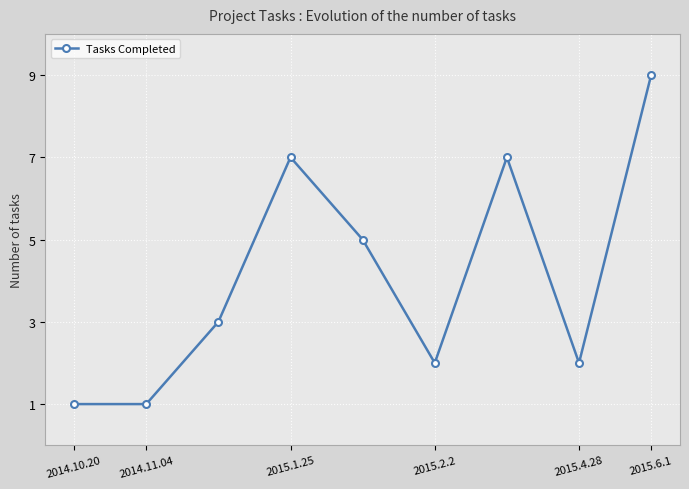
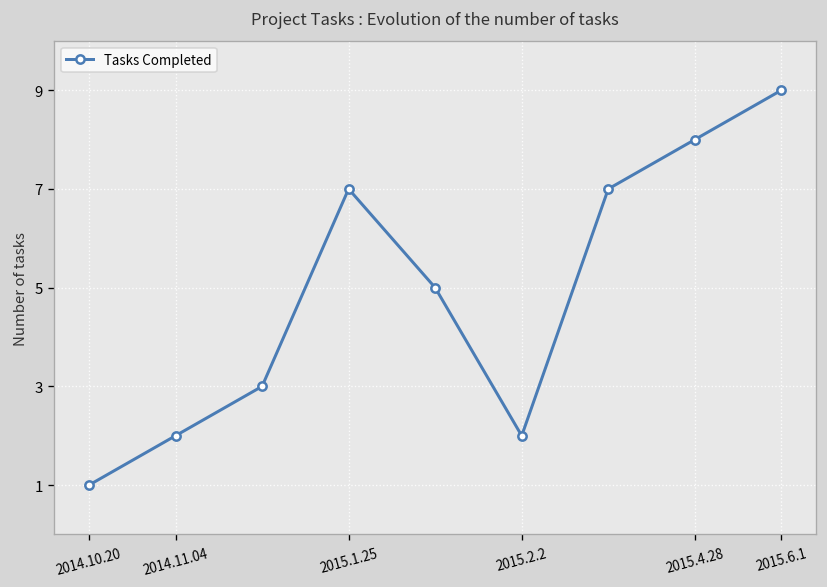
  {
    "2014.10.20": 1,
-   "2014.11.04": 1,
+   "2014.11.04": 2,
    "2015.1.25": 7,
    "2015.2.2": 2,
-   "2015.4.28": 2,
+   "2015.4.28": 8,
    "2015.6.1": 9
  }
